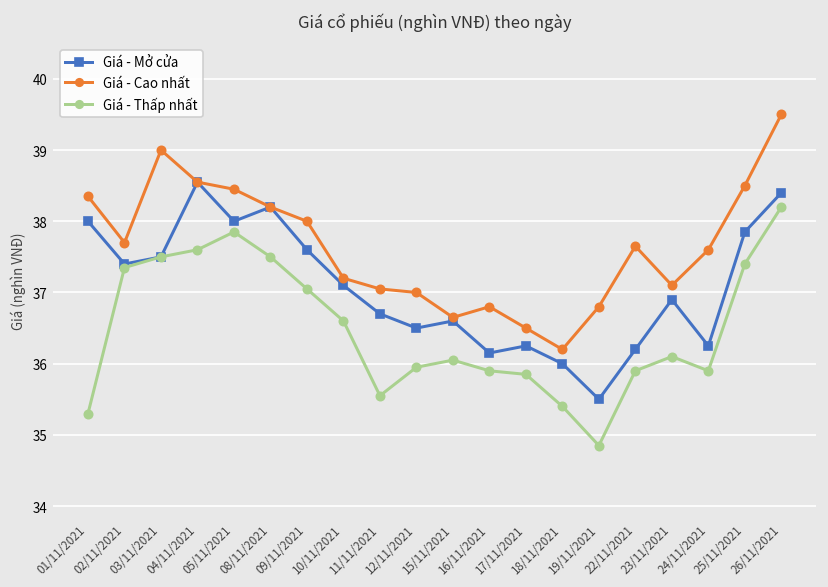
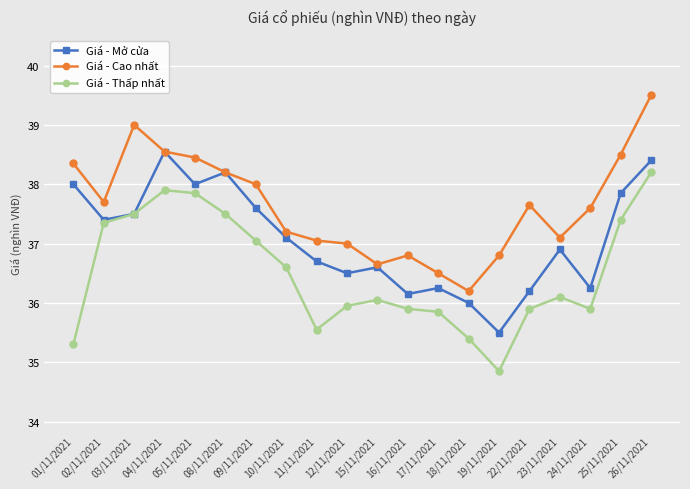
  {
    "Giá - Mở cửa": {
      "01/11/2021": 38.0,
      "02/11/2021": 37.4,
      "05/11/2021": 38.0,
      "09/11/2021": 37.6,
      "10/11/2021": 37.1,
      "11/11/2021": 36.7,
      "12/11/2021": 36.5,
      "15/11/2021": 36.6,
      "16/11/2021": 36.2,
      "17/11/2021": 36.3,
      "18/11/2021": 36.0,
      "19/11/2021": 35.5,
      "22/11/2021": 36.2,
      "23/11/2021": 36.9,
      "24/11/2021": 36.3,
      "25/11/2021": 37.9,
      "26/11/2021": 38.4
    },
    "Giá - Cao nhất": {
      "01/11/2021": 38.4,
      "02/11/2021": 37.7,
      "03/11/2021": 39.0,
      "05/11/2021": 38.5,
      "09/11/2021": 38.0,
      "10/11/2021": 37.2,
      "11/11/2021": 37.1,
      "12/11/2021": 37.0,
      "15/11/2021": 36.7,
      "16/11/2021": 36.8,
      "17/11/2021": 36.5,
      "18/11/2021": 36.2,
      "19/11/2021": 36.8,
      "22/11/2021": 37.7,
      "23/11/2021": 37.1,
      "24/11/2021": 37.6,
      "25/11/2021": 38.5,
      "26/11/2021": 39.5
    },
    "Giá - Thấp nhất": {
      "01/11/2021": 35.3,
      "02/11/2021": 37.4,
-     "04/11/2021": 37.6,
+     "04/11/2021": 37.9,
      "05/11/2021": 37.9,
      "08/11/2021": 37.5,
      "09/11/2021": 37.1,
      "10/11/2021": 36.6,
      "11/11/2021": 35.6,
      "12/11/2021": 36.0,
      "15/11/2021": 36.1,
      "16/11/2021": 35.9,
      "17/11/2021": 35.9,
      "18/11/2021": 35.4,
      "19/11/2021": 34.9,
      "22/11/2021": 35.9,
      "23/11/2021": 36.1,
      "24/11/2021": 35.9,
      "25/11/2021": 37.4,
      "26/11/2021": 38.2
    }
  }
